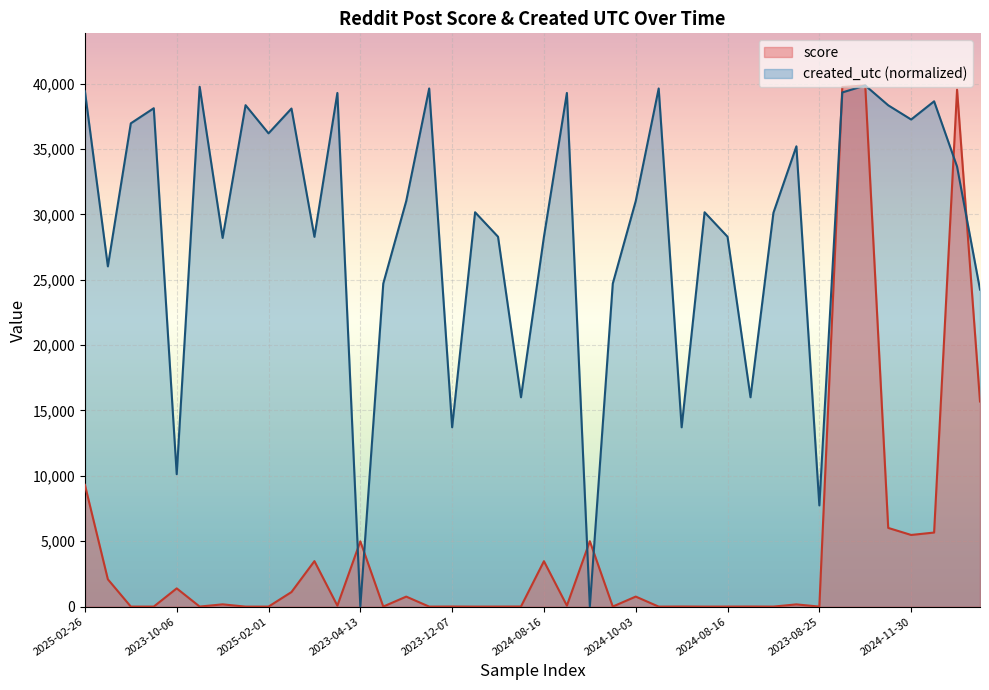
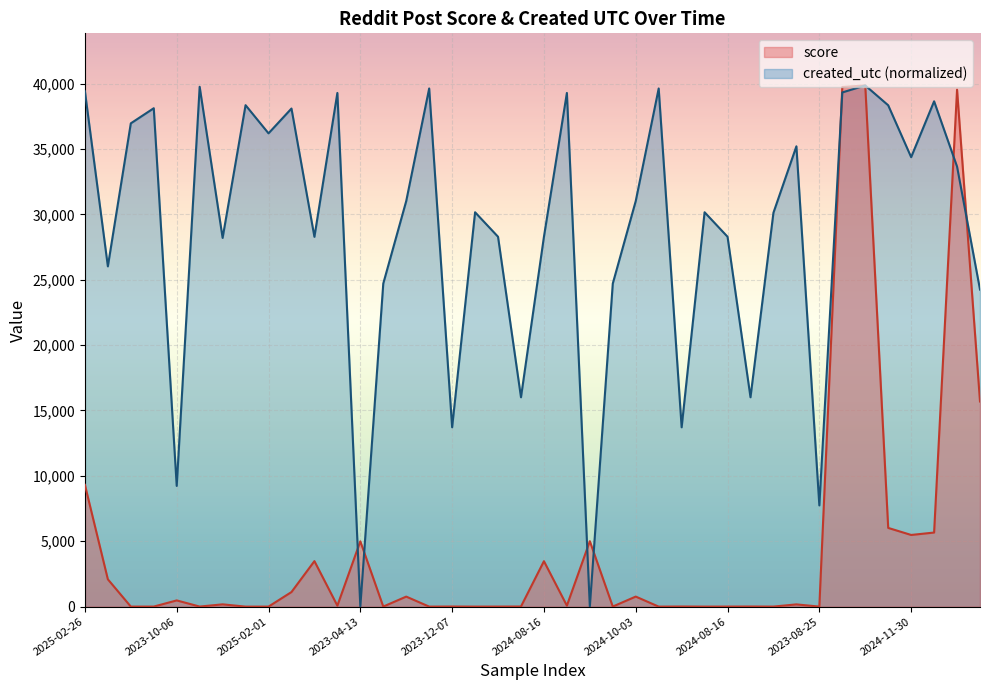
  {
    "score": {
      "2025-02-26": "9,300",
-     "2023-10-06": "1,400",
+     "2023-10-06": "500",
      "2025-02-01": "0",
      "2023-08-25": "0",
      "2024-11-30": "5,500"
    },
    "created_utc (normalized)": {
      "2025-02-26": "39,400",
-     "2023-10-06": "10,100",
+     "2023-10-06": "9,200",
      "2025-02-01": "36,200",
      "2023-08-25": "7,700",
-     "2024-11-30": "37,300"
+     "2024-11-30": "34,400"
    }
  }
